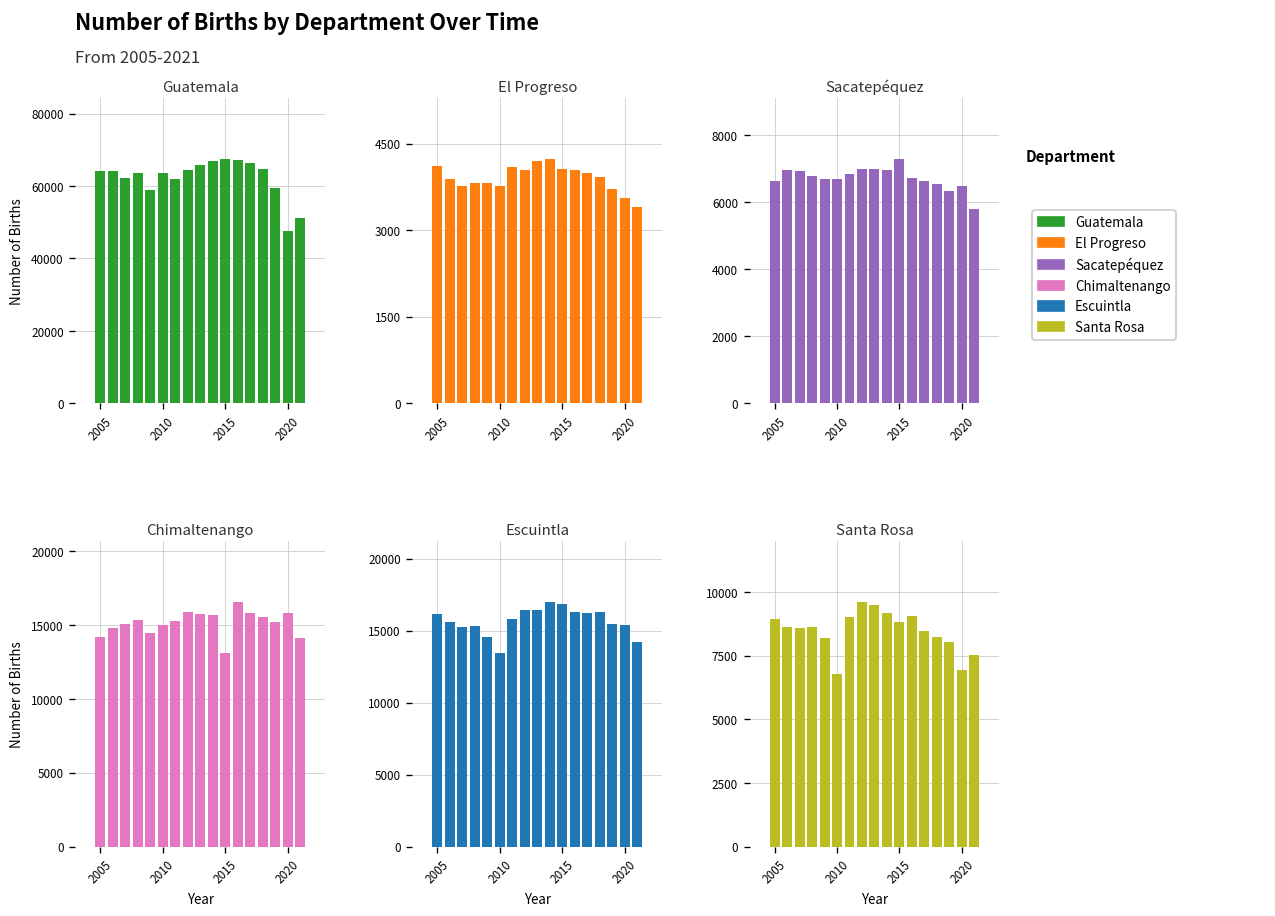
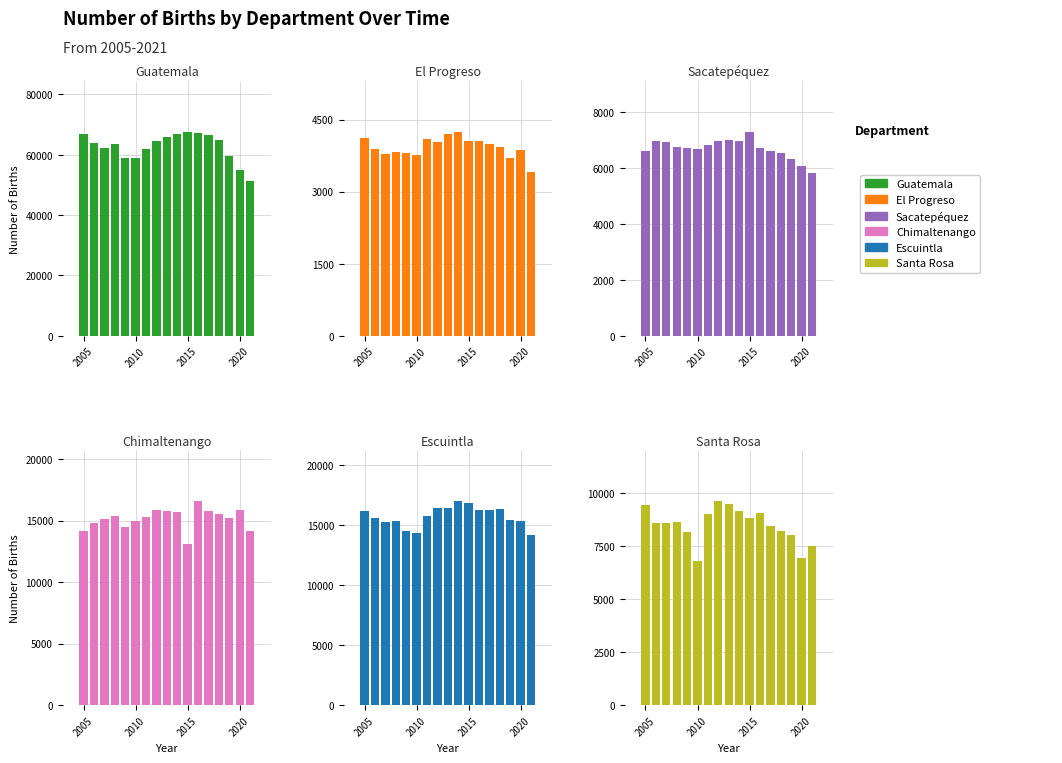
  {
    "Guatemala": {
-     "2005": 64000,
-     "2010": 64000,
+     "2005": 67000,
+     "2010": 59000,
      "2015": 67000,
-     "2020": 48000
+     "2020": 55000
    },
    "El Progreso": {
      "2005": 4100,
      "2010": 3800,
      "2015": 4100,
-     "2020": 3600
+     "2020": 3900
    },
    "Sacatepéquez": {
      "2005": 6600,
      "2010": 6700,
      "2015": 7300,
-     "2020": 6500
+     "2020": 6100
    },
    "Chimaltenango": {
      "2005": 14200,
      "2010": 15000,
      "2015": 13100,
      "2020": 15800
    },
    "Escuintla": {
      "2005": 16100,
-     "2010": 13500,
+     "2010": 14300,
      "2015": 16800,
      "2020": 15400
    },
    "Santa Rosa": {
-     "2005": 8900,
+     "2005": 9400,
      "2010": 6800,
      "2015": 8800,
      "2020": 6900
    }
  }
